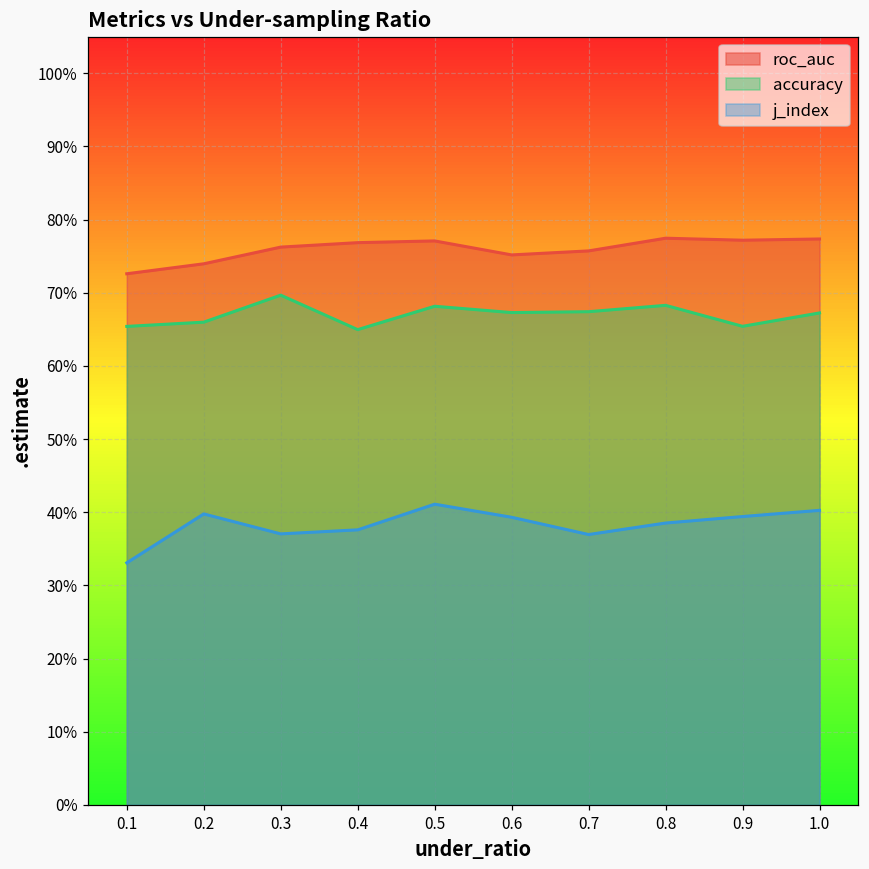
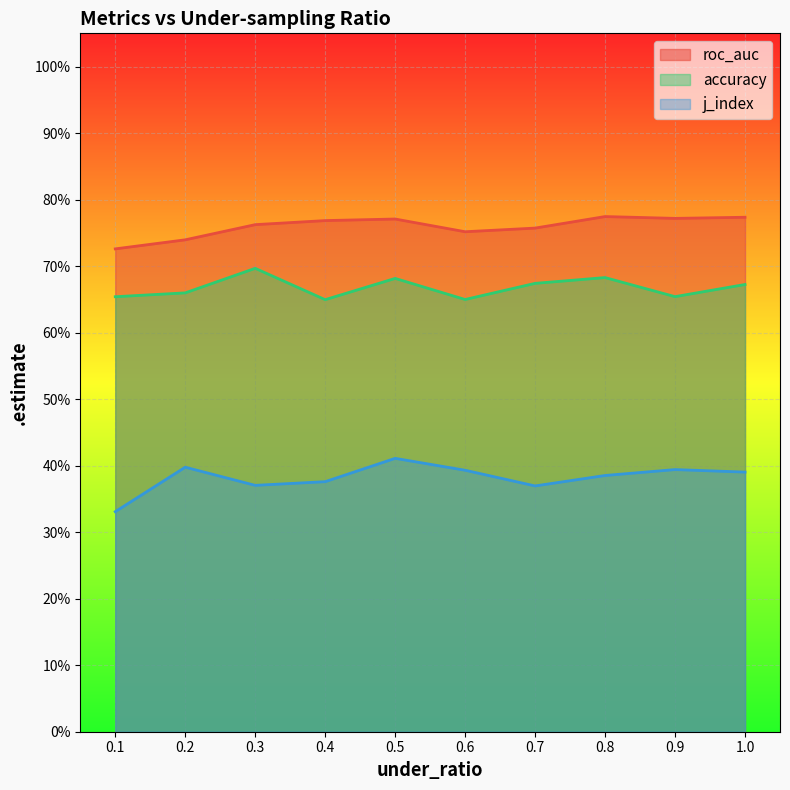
  {
    "roc_auc": {
      "0.1": "73%",
      "0.2": "74%",
      "0.3": "76%",
      "0.4": "77%",
      "0.5": "77%",
      "0.6": "75%",
      "0.7": "76%",
      "0.8": "77%",
      "0.9": "77%",
      "1.0": "77%"
    },
    "accuracy": {
      "0.1": "65%",
      "0.2": "66%",
      "0.3": "70%",
      "0.4": "65%",
      "0.5": "68%",
-     "0.6": "67%",
+     "0.6": "65%",
      "0.7": "67%",
      "0.8": "68%",
      "0.9": "65%",
      "1.0": "67%"
    },
    "j_index": {
      "0.1": "33%",
      "0.2": "40%",
      "0.3": "37%",
      "0.4": "38%",
      "0.5": "41%",
      "0.6": "39%",
      "0.7": "37%",
      "0.8": "39%",
      "0.9": "39%",
-     "1.0": "40%"
+     "1.0": "39%"
    }
  }
